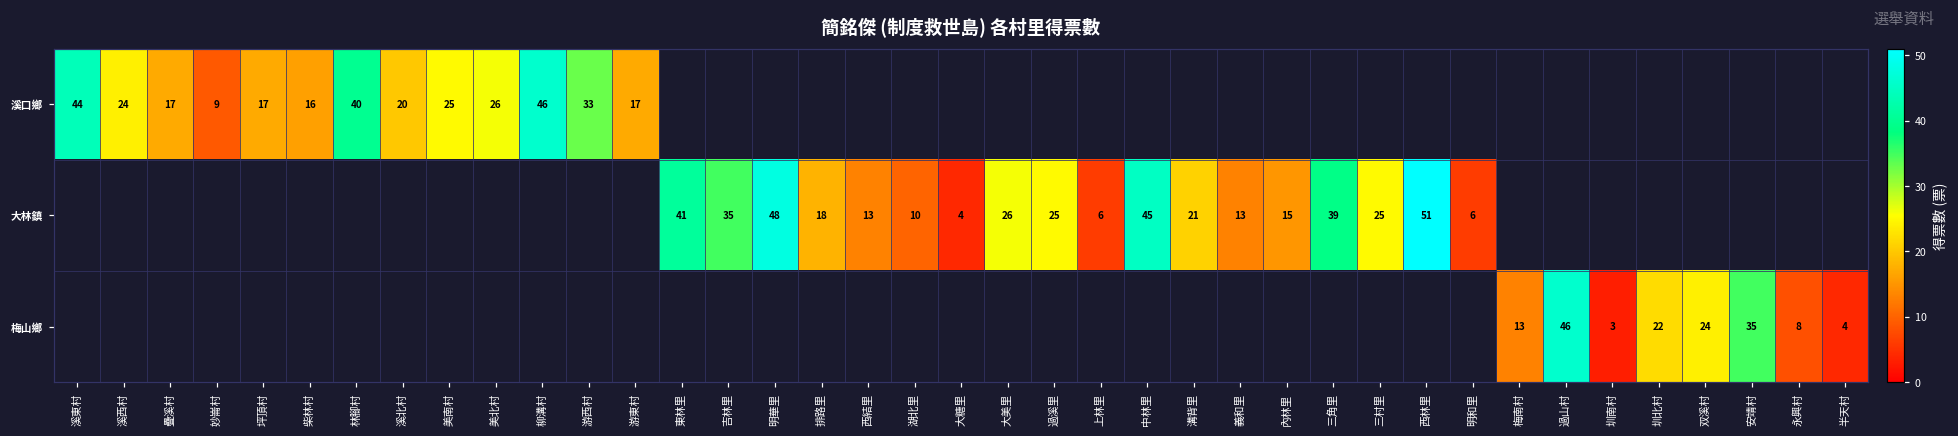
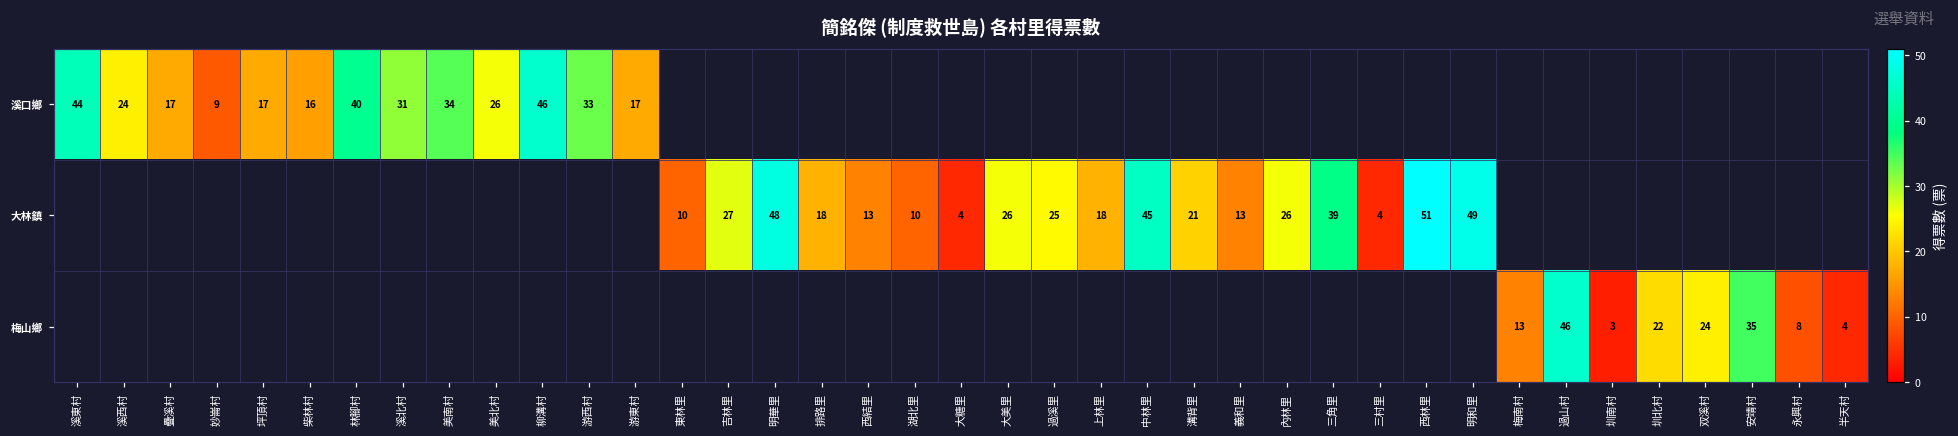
  {
    "溪口鄉": {
      "溪東村": 44,
      "溪西村": 24,
      "疊溪村": 17,
      "妙崙村": 9,
      "坪頂村": 17,
      "柴林村": 16,
      "林腳村": 40,
-     "溪北村": 20,
-     "美南村": 25,
+     "溪北村": 31,
+     "美南村": 34,
      "美北村": 26,
      "柳溝村": 46,
      "游西村": 33,
      "游東村": 17
    },
    "大林鎮": {
-     "東林里": 41,
-     "吉林里": 35,
+     "東林里": 10,
+     "吉林里": 27,
      "明華里": 48,
      "排路里": 18,
      "西結里": 13,
      "湖北里": 10,
      "大糖里": 4,
      "大美里": 26,
      "過溪里": 25,
-     "上林里": 6,
+     "上林里": 18,
      "中林里": 45,
      "溝背里": 21,
      "義和里": 13,
-     "內林里": 15,
+     "內林里": 26,
      "三角里": 39,
-     "三村里": 25,
+     "三村里": 4,
      "西林里": 51,
-     "明和里": 6
+     "明和里": 49
    },
    "梅山鄉": {
      "梅南村": 13,
      "過山村": 46,
      "圳南村": 3,
      "圳北村": 22,
      "双溪村": 24,
      "安靖村": 35,
      "永興村": 8,
      "半天村": 4
    }
  }
